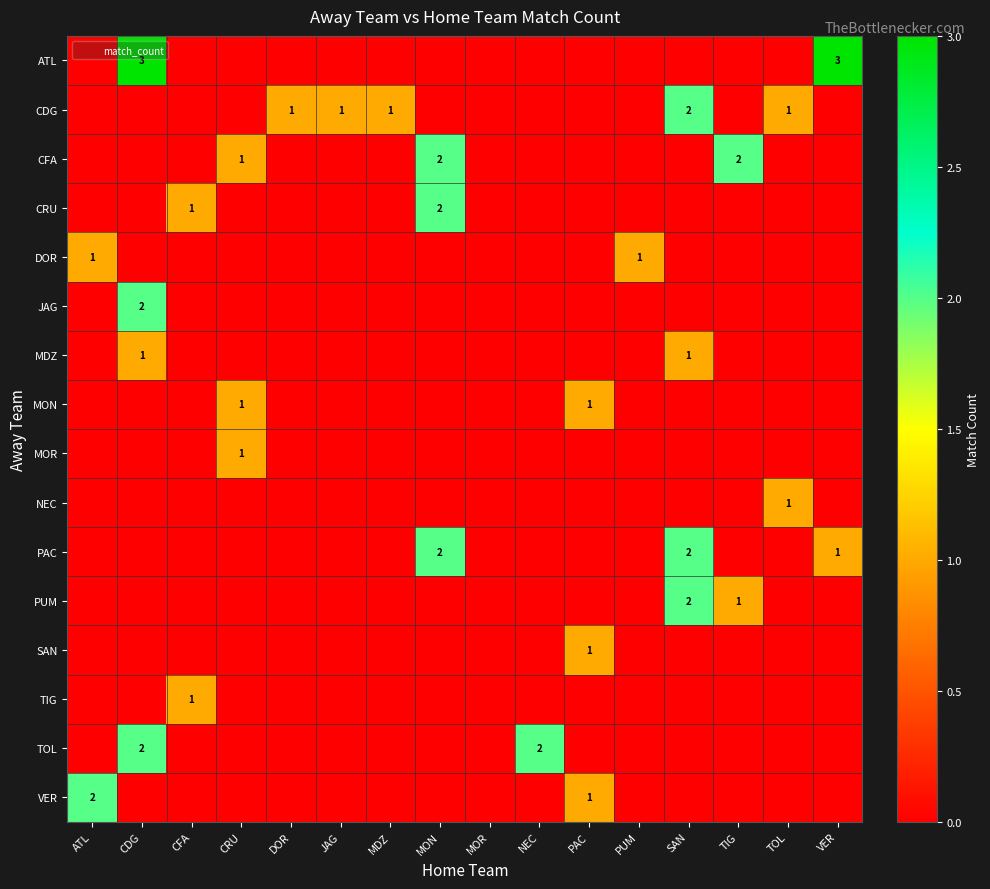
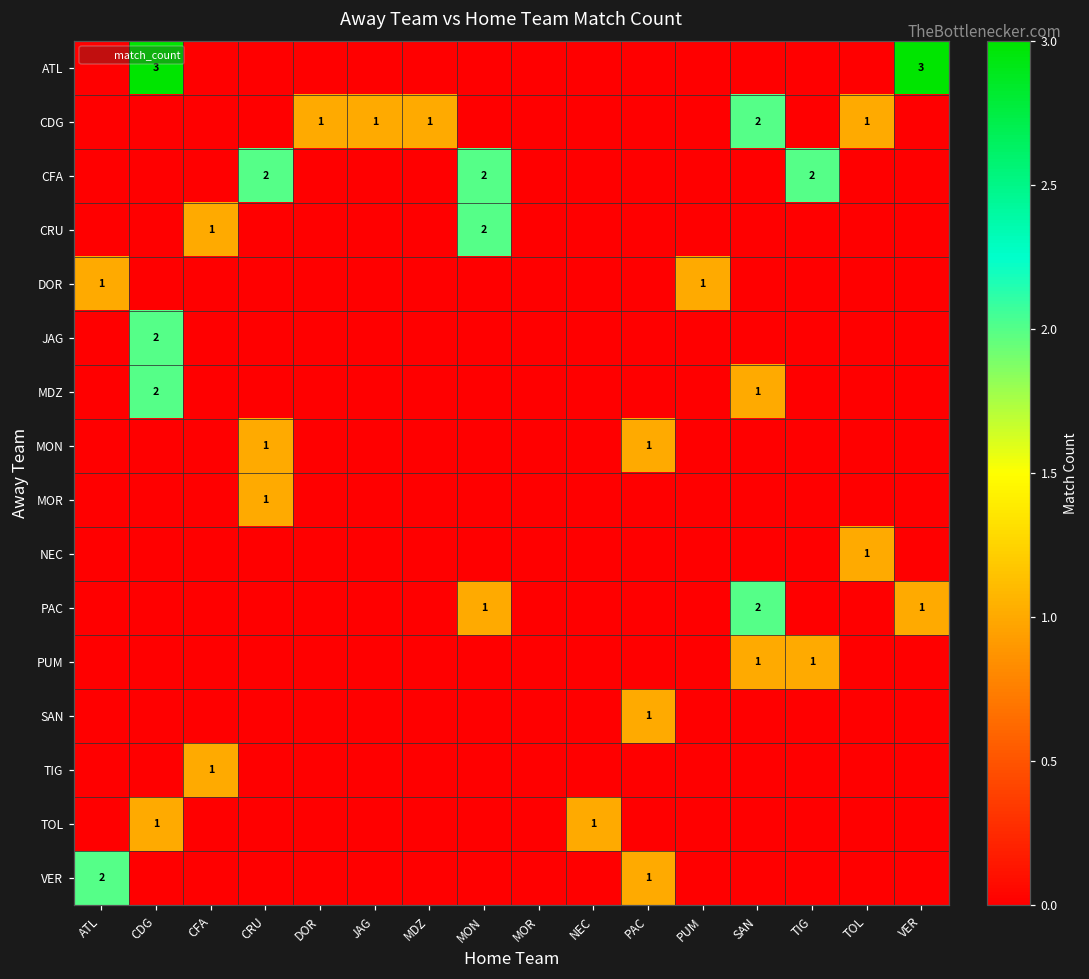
  {
    "ATL": {
      "VER": 3
    },
    "CDG": {
      "DOR": 1,
      "JAG": 1,
      "MDZ": 1,
      "SAN": 2,
      "TOL": 1
    },
    "CFA": {
-     "CRU": 1,
+     "CRU": 2,
      "MON": 2,
      "TIG": 2
    },
    "CRU": {
      "CFA": 1,
      "MON": 2
    },
    "DOR": {
      "ATL": 1,
      "PUM": 1
    },
    "JAG": {
      "CDG": 2
    },
    "MDZ": {
-     "CDG": 1,
+     "CDG": 2,
      "SAN": 1
    },
    "MON": {
      "CRU": 1,
      "PAC": 1
    },
    "MOR": {
      "CRU": 1
    },
    "NEC": {
      "TOL": 1
    },
    "PAC": {
-     "MON": 2,
+     "MON": 1,
      "SAN": 2,
      "VER": 1
    },
    "PUM": {
-     "SAN": 2,
+     "SAN": 1,
      "TIG": 1
    },
    "SAN": {
      "PAC": 1
    },
    "TIG": {
      "CFA": 1
    },
    "TOL": {
-     "CDG": 2,
-     "NEC": 2
+     "CDG": 1,
+     "NEC": 1
    },
    "VER": {
      "ATL": 2,
      "PAC": 1
    }
  }
